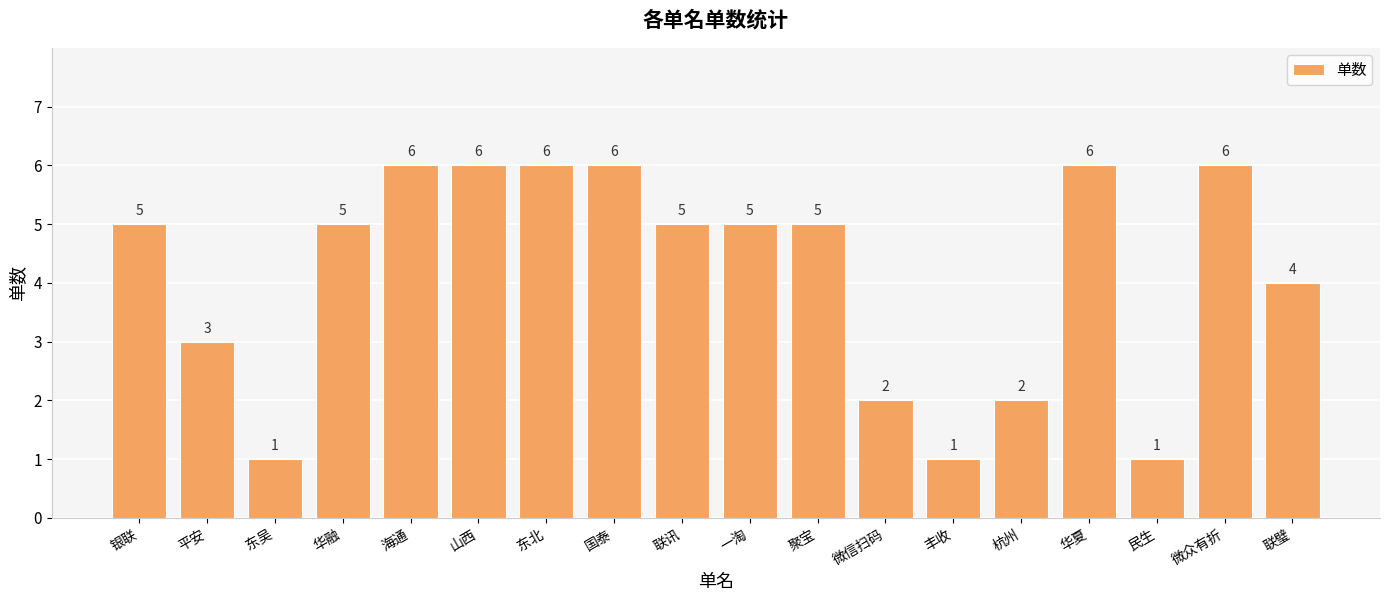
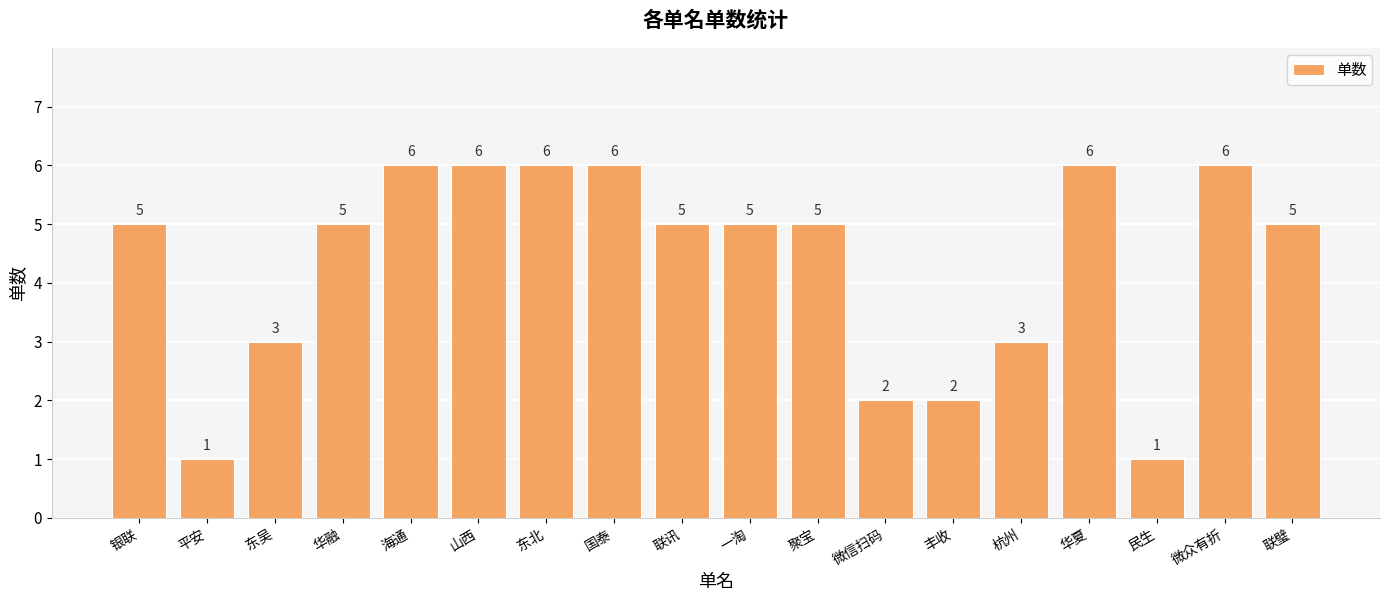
  {
    "银联": 5,
-   "平安": 3,
-   "东吴": 1,
+   "平安": 1,
+   "东吴": 3,
    "华融": 5,
    "海通": 6,
    "山西": 6,
    "东北": 6,
    "国泰": 6,
    "联讯": 5,
    "一淘": 5,
    "聚宝": 5,
    "微信扫码": 2,
-   "丰收": 1,
-   "杭州": 2,
+   "丰收": 2,
+   "杭州": 3,
    "华夏": 6,
    "民生": 1,
    "微众有折": 6,
-   "联璧": 4
+   "联璧": 5
  }
